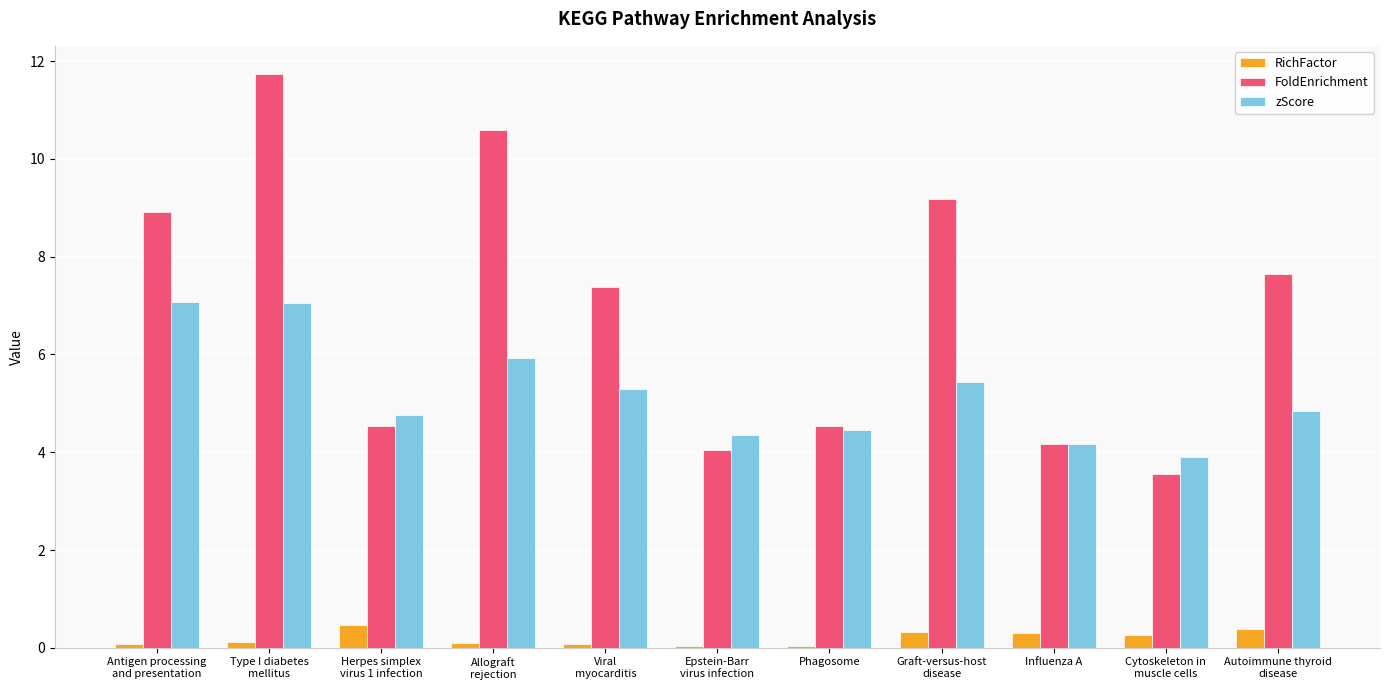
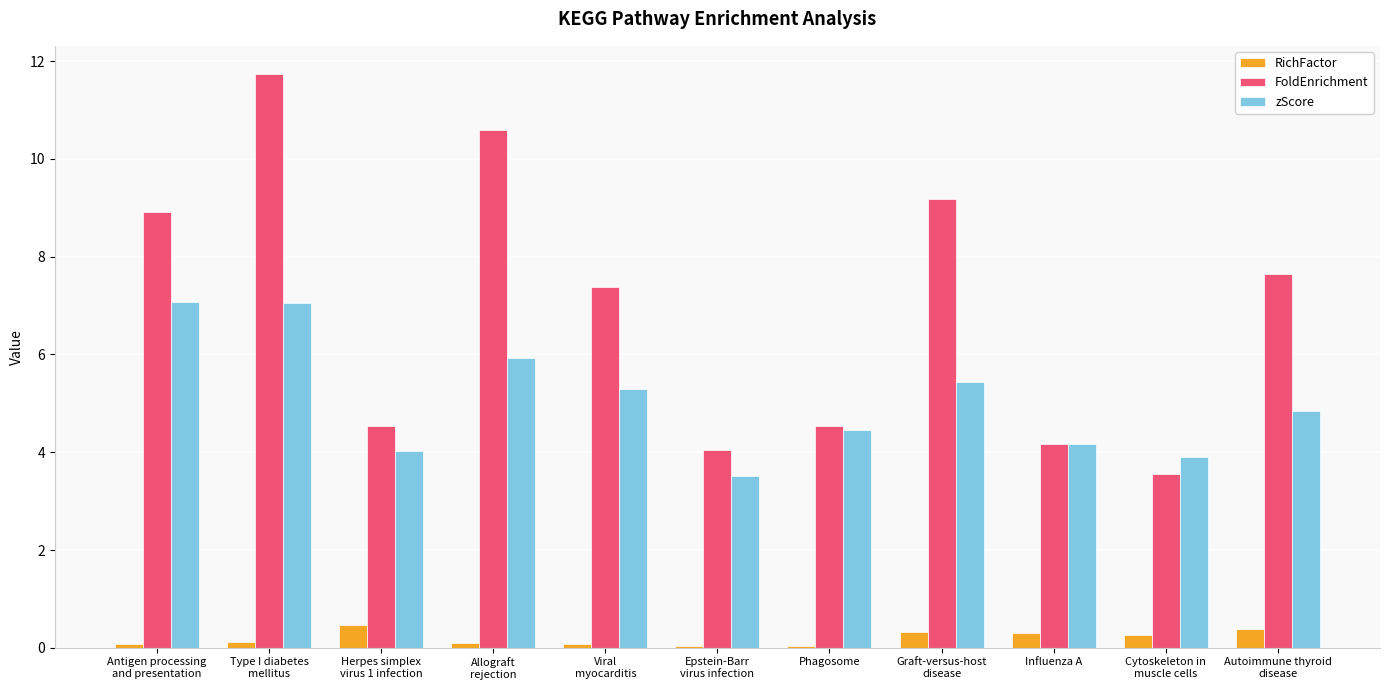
  {
    "RichFactor": {
      "Antigen processing and presentation": 0.1,
      "Type I diabetes mellitus": 0.1,
      "Herpes simplex virus 1 infection": 0.5,
      "Allograft rejection": 0.1,
      "Viral myocarditis": 0.1,
      "Graft-versus-host disease": 0.3,
      "Influenza A": 0.3,
      "Cytoskeleton in muscle cells": 0.3,
      "Autoimmune thyroid disease": 0.4
    },
    "FoldEnrichment": {
      "Antigen processing and presentation": 8.9,
      "Type I diabetes mellitus": 11.7,
      "Herpes simplex virus 1 infection": 4.5,
      "Allograft rejection": 10.6,
      "Viral myocarditis": 7.4,
      "Epstein-Barr virus infection": 4.0,
      "Phagosome": 4.5,
      "Graft-versus-host disease": 9.2,
      "Influenza A": 4.2,
      "Cytoskeleton in muscle cells": 3.6,
      "Autoimmune thyroid disease": 7.6
    },
    "zScore": {
      "Antigen processing and presentation": 7.1,
      "Type I diabetes mellitus": 7.1,
-     "Herpes simplex virus 1 infection": 4.8,
+     "Herpes simplex virus 1 infection": 4.0,
      "Allograft rejection": 5.9,
      "Viral myocarditis": 5.3,
-     "Epstein-Barr virus infection": 4.4,
+     "Epstein-Barr virus infection": 3.5,
      "Phagosome": 4.5,
      "Graft-versus-host disease": 5.4,
      "Influenza A": 4.2,
      "Cytoskeleton in muscle cells": 3.9,
      "Autoimmune thyroid disease": 4.8
    }
  }
